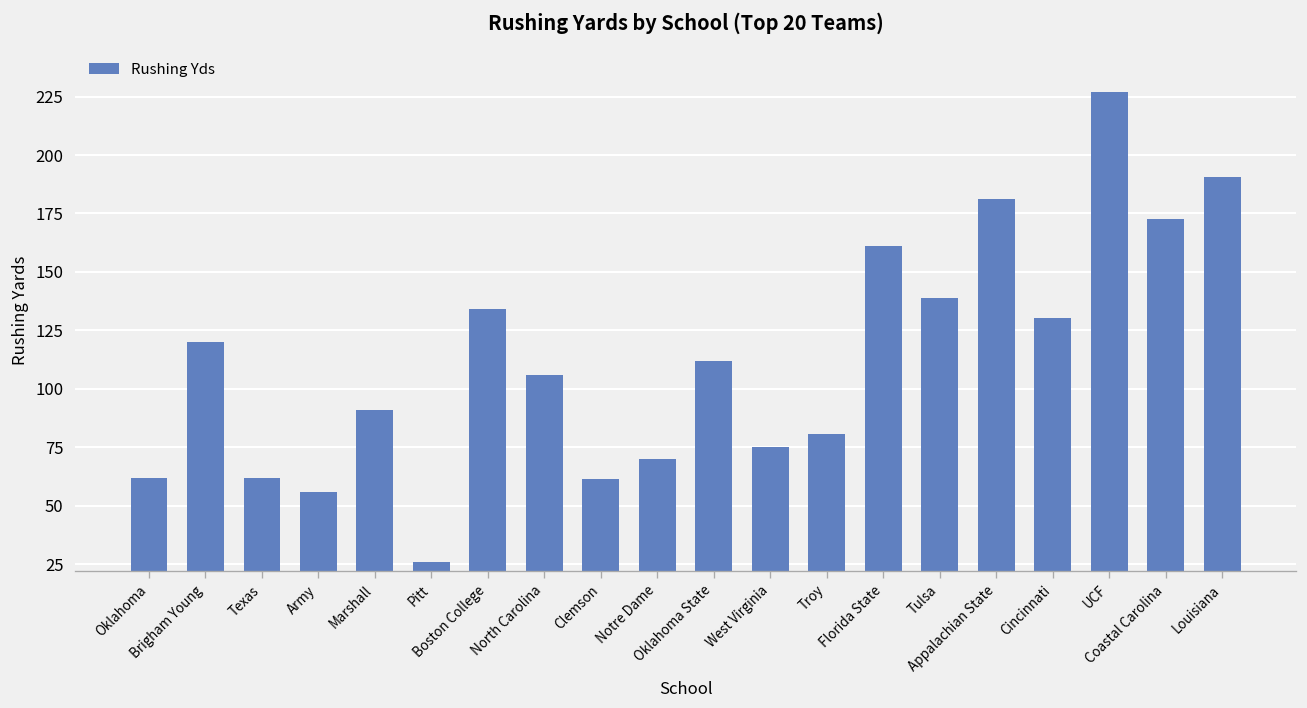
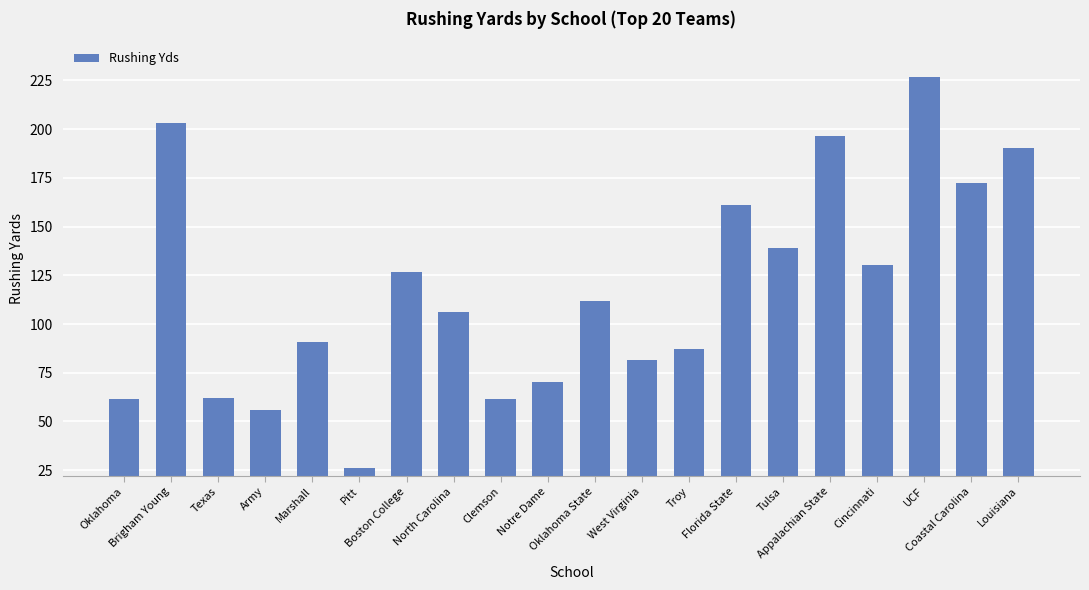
  {
    "Oklahoma": 62,
-   "Brigham Young": 120,
+   "Brigham Young": 203,
    "Texas": 62,
    "Army": 56,
    "Marshall": 91,
    "Pitt": 26,
-   "Boston College": 134,
+   "Boston College": 127,
    "North Carolina": 106,
    "Clemson": 62,
    "Notre Dame": 70,
    "Oklahoma State": 112,
-   "West Virginia": 75,
-   "Troy": 81,
+   "West Virginia": 82,
+   "Troy": 87,
    "Florida State": 161,
    "Tulsa": 139,
-   "Appalachian State": 181,
+   "Appalachian State": 197,
    "Cincinnati": 130,
    "UCF": 227,
    "Coastal Carolina": 173,
    "Louisiana": 191
  }
